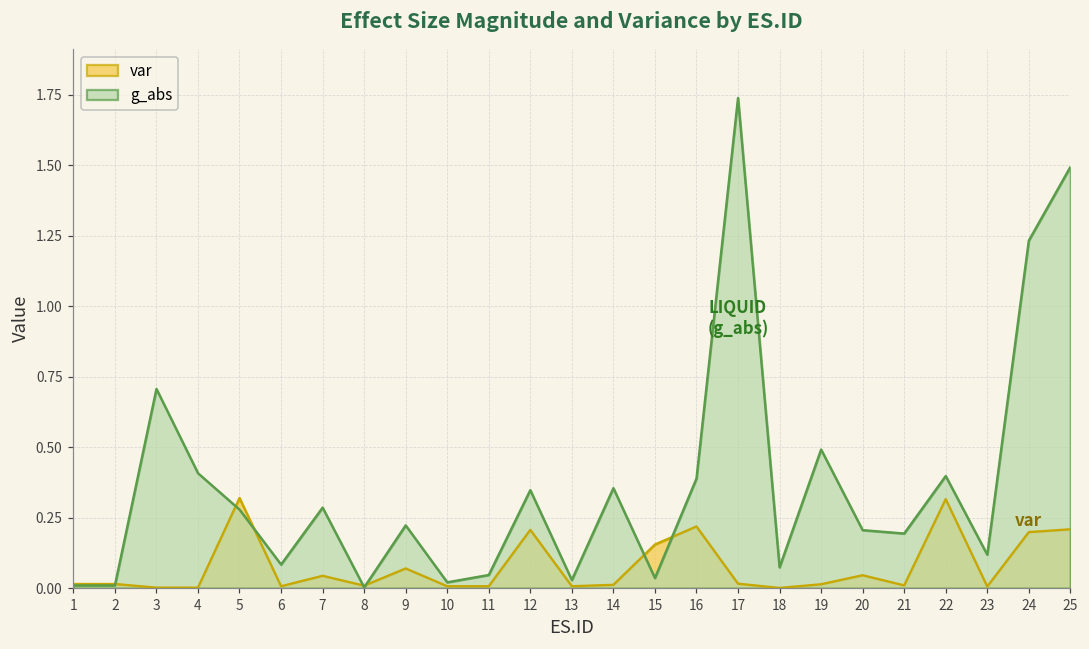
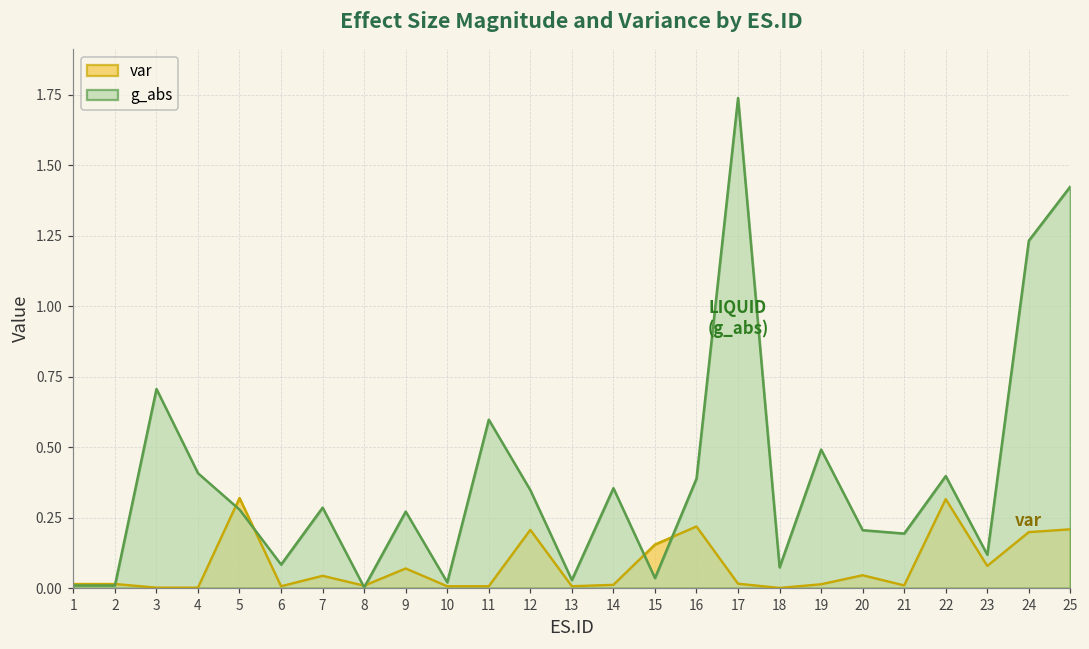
  {
    "var": {
      "3": 0.00,
      "4": 0.00,
      "5": 0.32,
      "6": 0.01,
      "7": 0.04,
      "9": 0.07,
      "10": 0.01,
      "11": 0.01,
      "12": 0.21,
      "13": 0.01,
      "14": 0.01,
      "15": 0.16,
      "16": 0.22,
      "17": 0.02,
      "18": 0.00,
      "19": 0.01,
      "20": 0.05,
      "21": 0.01,
      "22": 0.32,
-     "23": 0.01,
+     "23": 0.08,
      "24": 0.20,
      "25": 0.21
    },
    "g_abs": {
      "3": 0.71,
      "4": 0.41,
      "5": 0.28,
      "6": 0.08,
      "7": 0.29,
-     "9": 0.22,
+     "9": 0.27,
      "10": 0.02,
-     "11": 0.05,
+     "11": 0.60,
      "12": 0.35,
      "13": 0.03,
      "14": 0.36,
      "15": 0.04,
      "16": 0.39,
      "17": 1.74,
      "18": 0.07,
      "19": 0.49,
      "20": 0.21,
      "21": 0.19,
      "22": 0.40,
      "23": 0.12,
      "24": 1.23,
-     "25": 1.49
+     "25": 1.43
    }
  }
